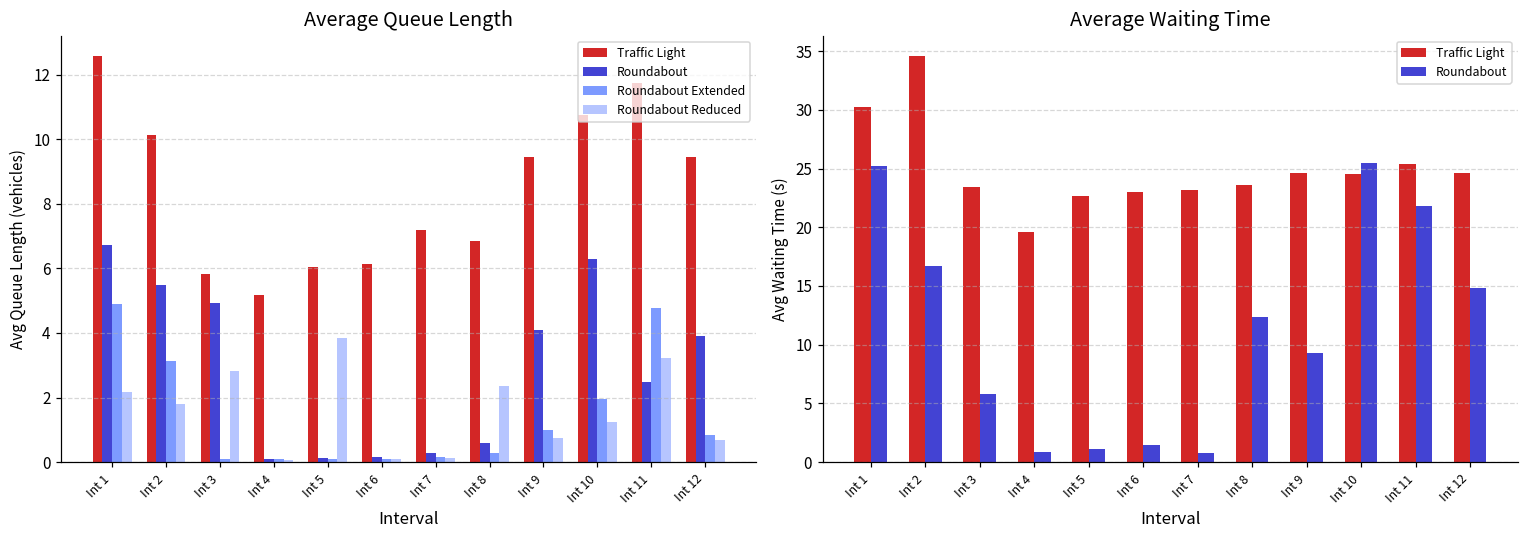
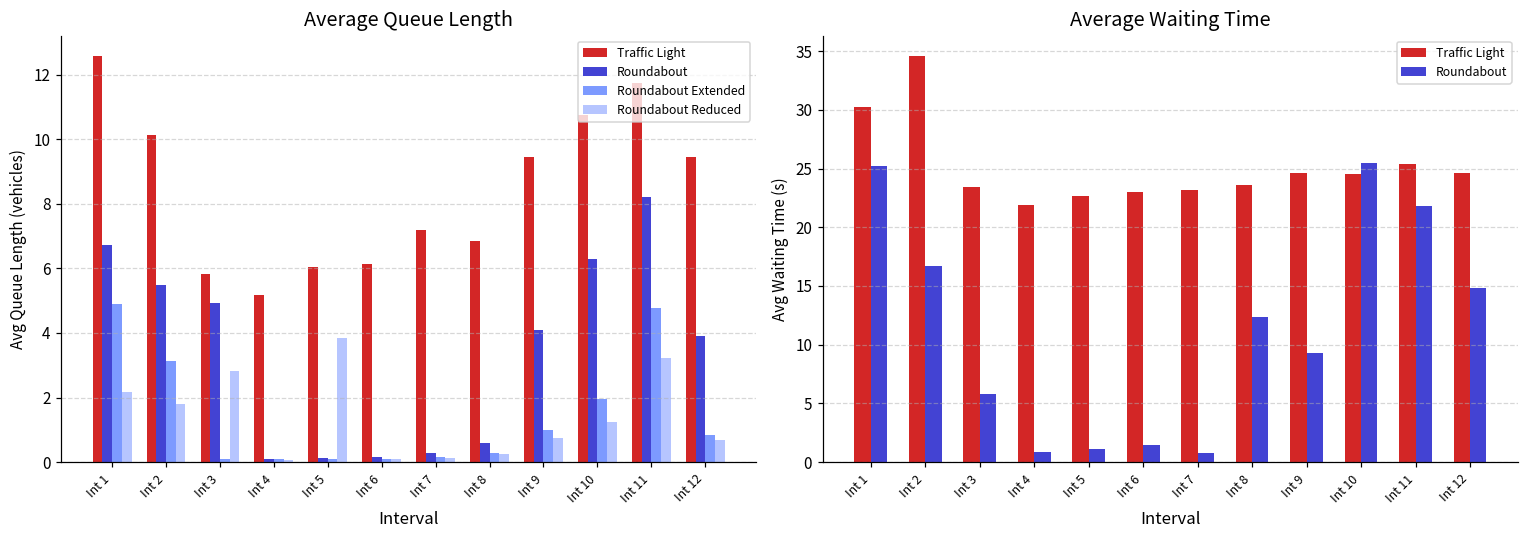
  {
    "Average Queue Length": {
      "Traffic Light": {
        "Int 1": 12.6,
        "Int 2": 10.1,
        "Int 3": 5.8,
        "Int 4": 5.2,
        "Int 5": 6.0,
        "Int 6": 6.1,
        "Int 7": 7.2,
        "Int 8": 6.8,
        "Int 9": 9.5,
        "Int 12": 9.4
      },
      "Roundabout": {
        "Int 1": 6.7,
        "Int 2": 5.5,
        "Int 3": 4.9,
        "Int 4": 0.1,
        "Int 5": 0.1,
        "Int 6": 0.1,
        "Int 7": 0.3,
        "Int 8": 0.6,
        "Int 9": 4.1,
        "Int 10": 6.3,
-       "Int 11": 2.5,
+       "Int 11": 8.2,
        "Int 12": 3.9
      },
      "Roundabout Extended": {
        "Int 1": 4.9,
        "Int 2": 3.1,
        "Int 3": 0.1,
        "Int 5": 0.1,
        "Int 6": 0.1,
        "Int 7": 0.2,
        "Int 8": 0.3,
        "Int 9": 1.0,
        "Int 10": 1.9,
        "Int 11": 4.8,
        "Int 12": 0.8
      },
      "Roundabout Reduced": {
        "Int 1": 2.2,
        "Int 2": 1.8,
        "Int 3": 2.8,
        "Int 5": 3.9,
        "Int 6": 0.1,
        "Int 7": 0.1,
-       "Int 8": 2.3,
+       "Int 8": 0.2,
        "Int 9": 0.7,
        "Int 10": 1.2,
        "Int 11": 3.2,
        "Int 12": 0.7
      }
    },
    "Average Waiting Time": {
      "Traffic Light": {
        "Int 1": 30.3,
        "Int 2": 34.6,
        "Int 3": 23.4,
-       "Int 4": 19.6,
+       "Int 4": 21.9,
        "Int 5": 22.7,
        "Int 6": 23.0,
        "Int 7": 23.2,
        "Int 8": 23.6,
        "Int 9": 24.6,
        "Int 10": 24.6,
        "Int 11": 25.4,
        "Int 12": 24.6
      },
      "Roundabout": {
        "Int 1": 25.2,
        "Int 2": 16.7,
        "Int 3": 5.8,
        "Int 4": 0.8,
        "Int 5": 1.1,
        "Int 6": 1.4,
        "Int 7": 0.7,
        "Int 8": 12.3,
        "Int 9": 9.3,
        "Int 10": 25.5,
        "Int 11": 21.8,
        "Int 12": 14.8
      }
    }
  }
